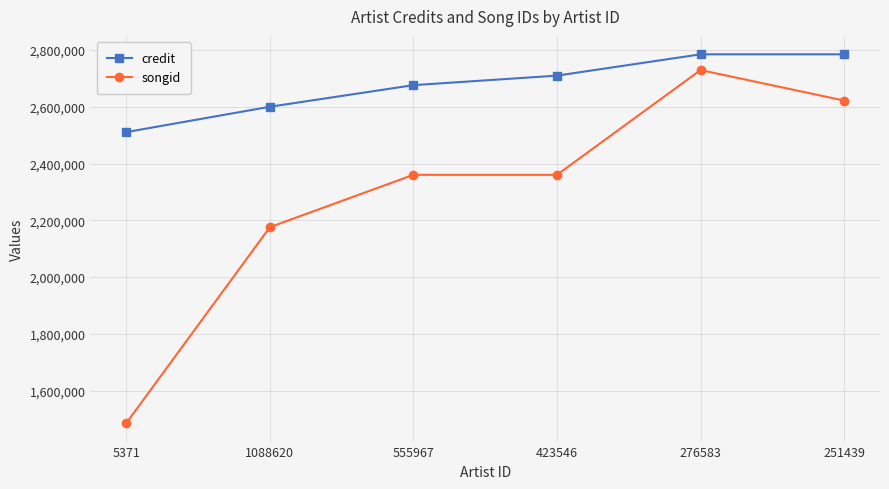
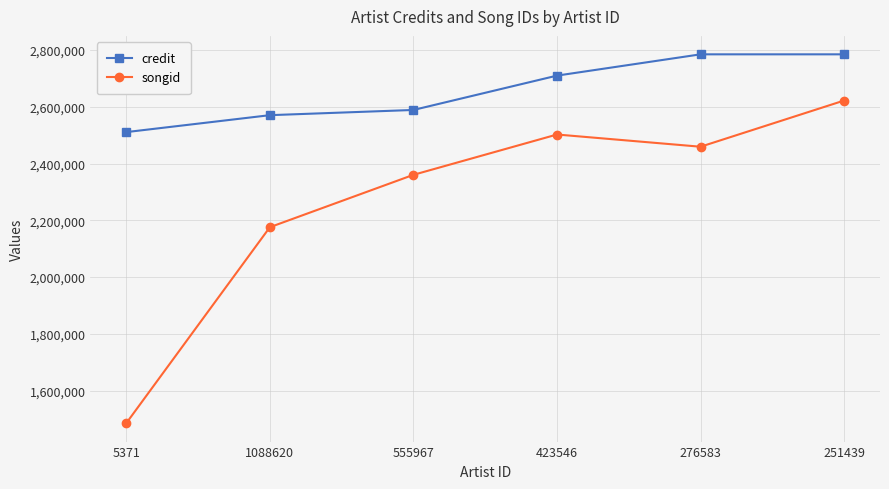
  {
    "credit": {
      "5371": "2,510,000",
-     "1088620": "2,600,000",
-     "555967": "2,680,000",
+     "1088620": "2,570,000",
+     "555967": "2,590,000",
      "423546": "2,710,000",
      "276583": "2,780,000",
      "251439": "2,780,000"
    },
    "songid": {
      "5371": "1,490,000",
      "1088620": "2,180,000",
      "555967": "2,360,000",
-     "423546": "2,360,000",
-     "276583": "2,730,000",
+     "423546": "2,500,000",
+     "276583": "2,460,000",
      "251439": "2,620,000"
    }
  }
